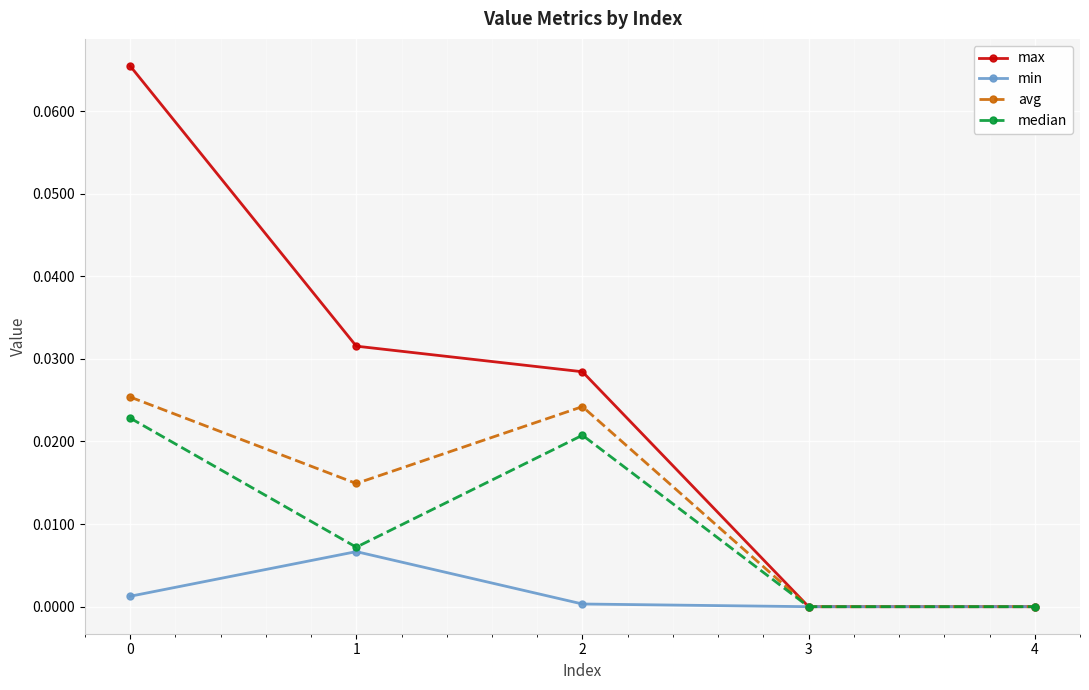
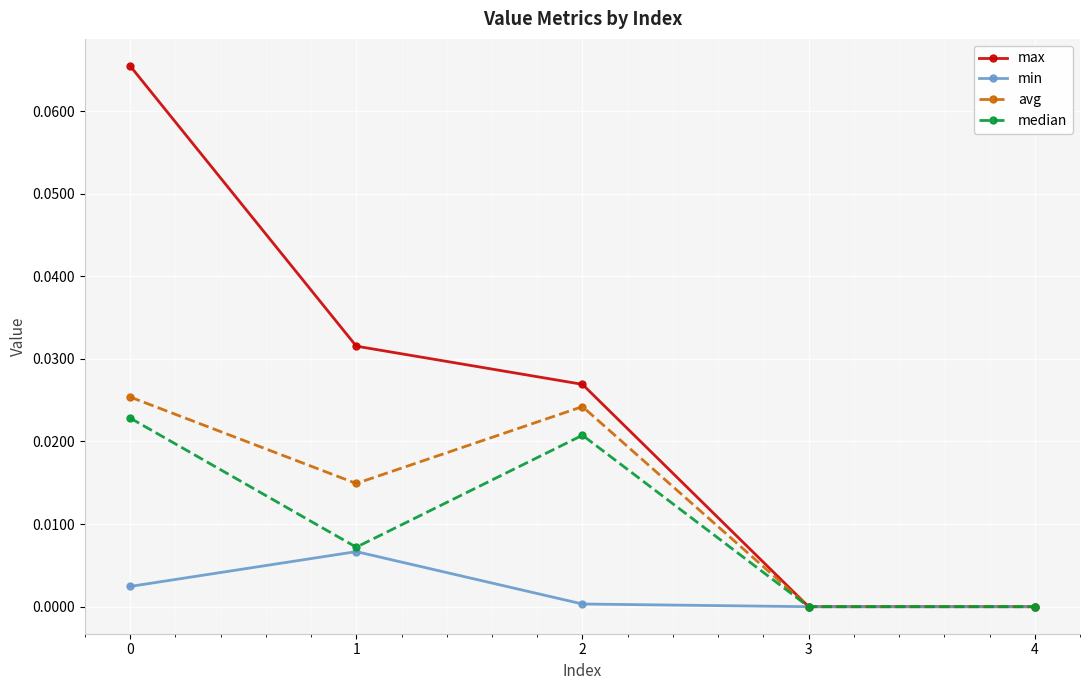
  {
    "max": {
      "0": 0.065,
      "1": 0.032,
-     "2": 0.028
+     "2": 0.027
    },
    "min": {
-     "0": 0.001,
+     "0": 0.002,
      "1": 0.007,
      "2": 0.000
    },
    "avg": {
      "0": 0.025,
      "1": 0.015,
      "2": 0.024
    },
    "median": {
      "0": 0.023,
      "1": 0.007,
      "2": 0.021
    }
  }
